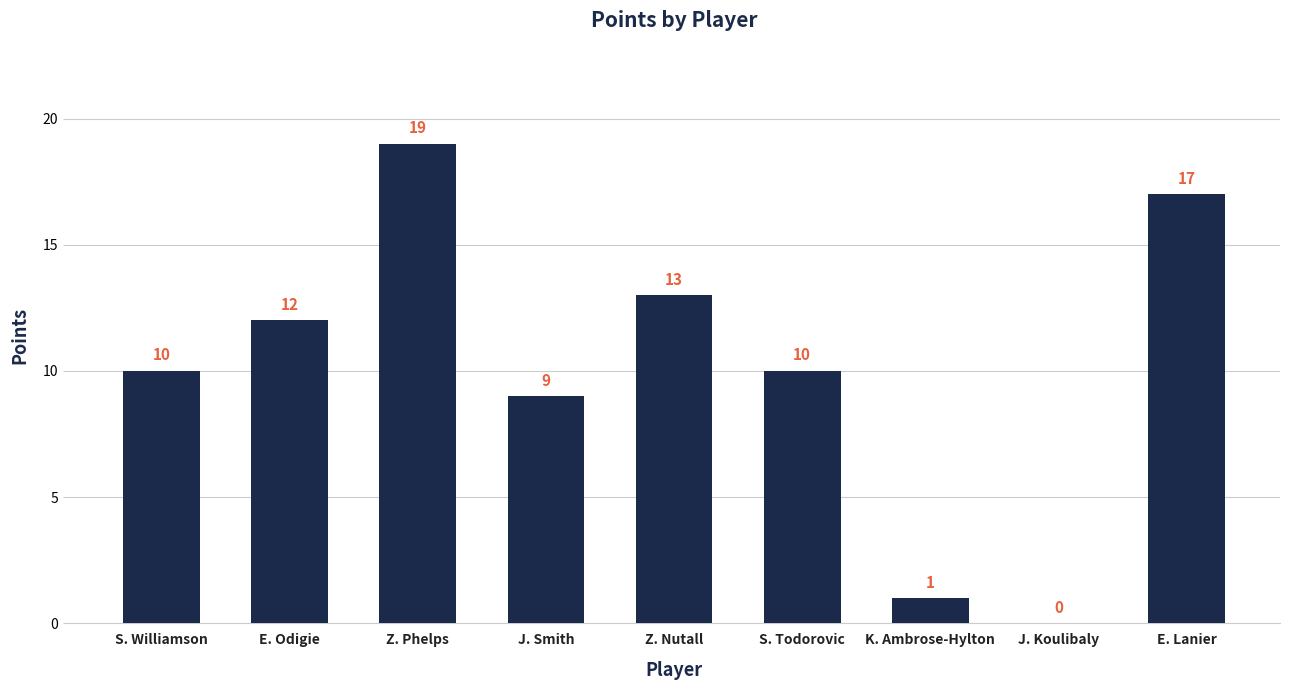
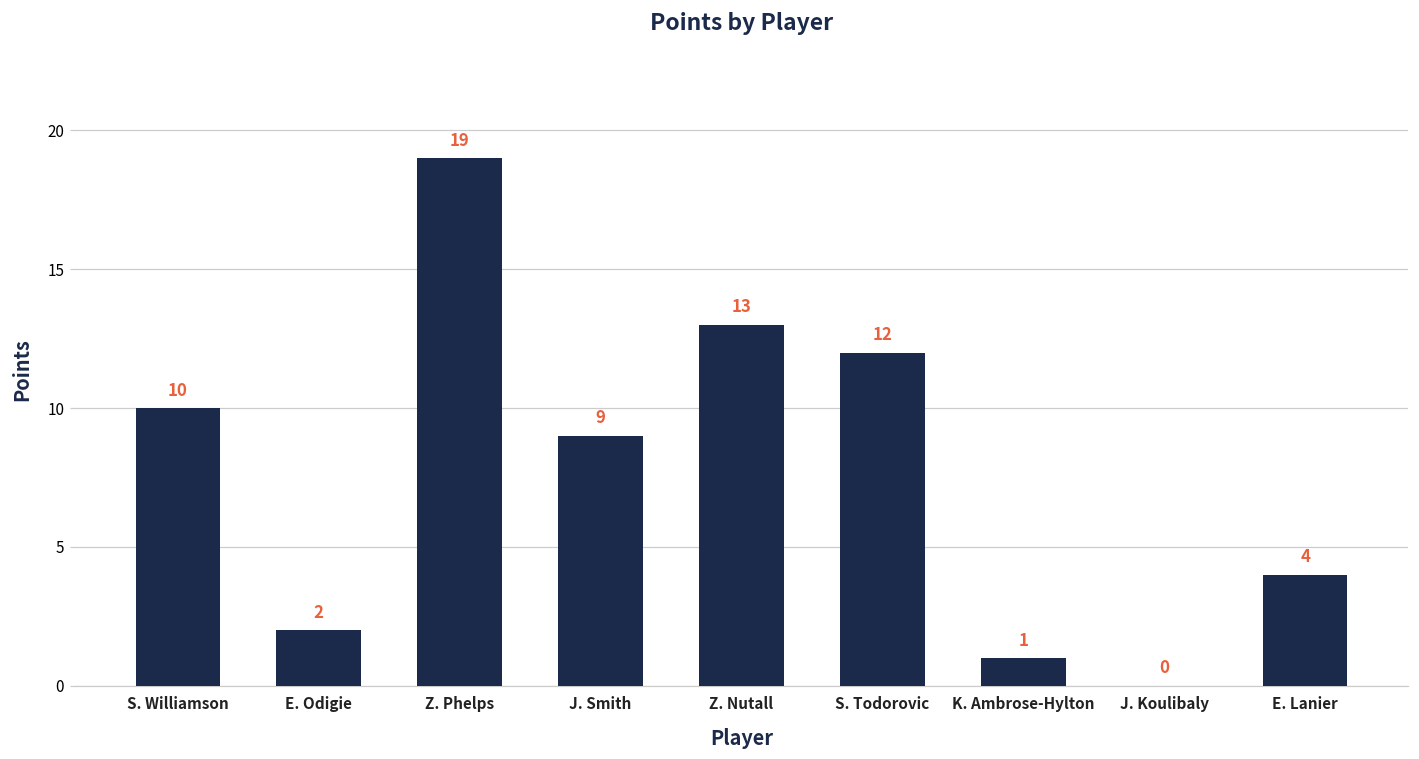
  {
    "S. Williamson": 10,
-   "E. Odigie": 12,
+   "E. Odigie": 2,
    "Z. Phelps": 19,
    "J. Smith": 9,
    "Z. Nutall": 13,
-   "S. Todorovic": 10,
+   "S. Todorovic": 12,
    "K. Ambrose-Hylton": 1,
    "J. Koulibaly": 0,
-   "E. Lanier": 17
+   "E. Lanier": 4
  }
